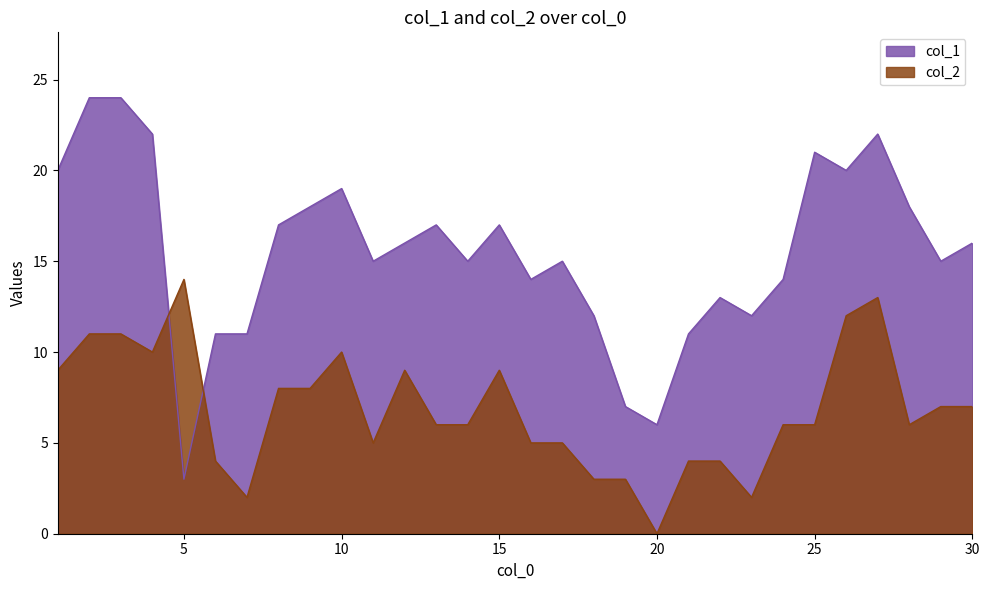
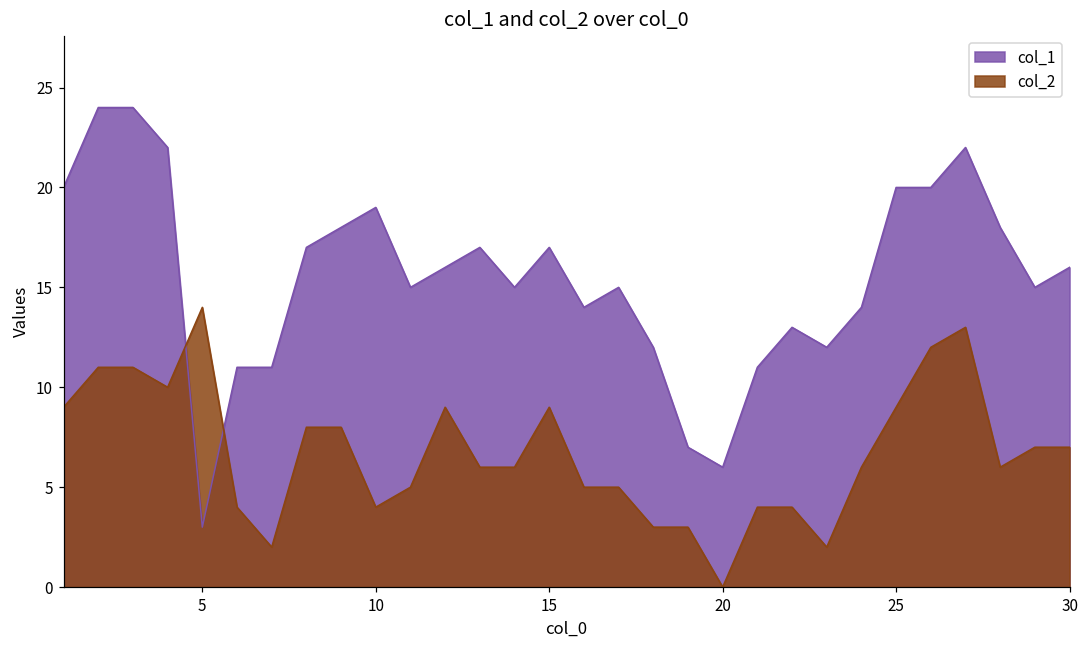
  {
    "col_1": {
      "5": 3,
      "10": 19,
      "15": 17,
      "20": 6,
-     "25": 21,
+     "25": 20,
      "30": 16
    },
    "col_2": {
      "5": 14,
-     "10": 10,
+     "10": 4,
      "15": 9,
      "20": 0,
-     "25": 6,
+     "25": 9,
      "30": 7
    }
  }
